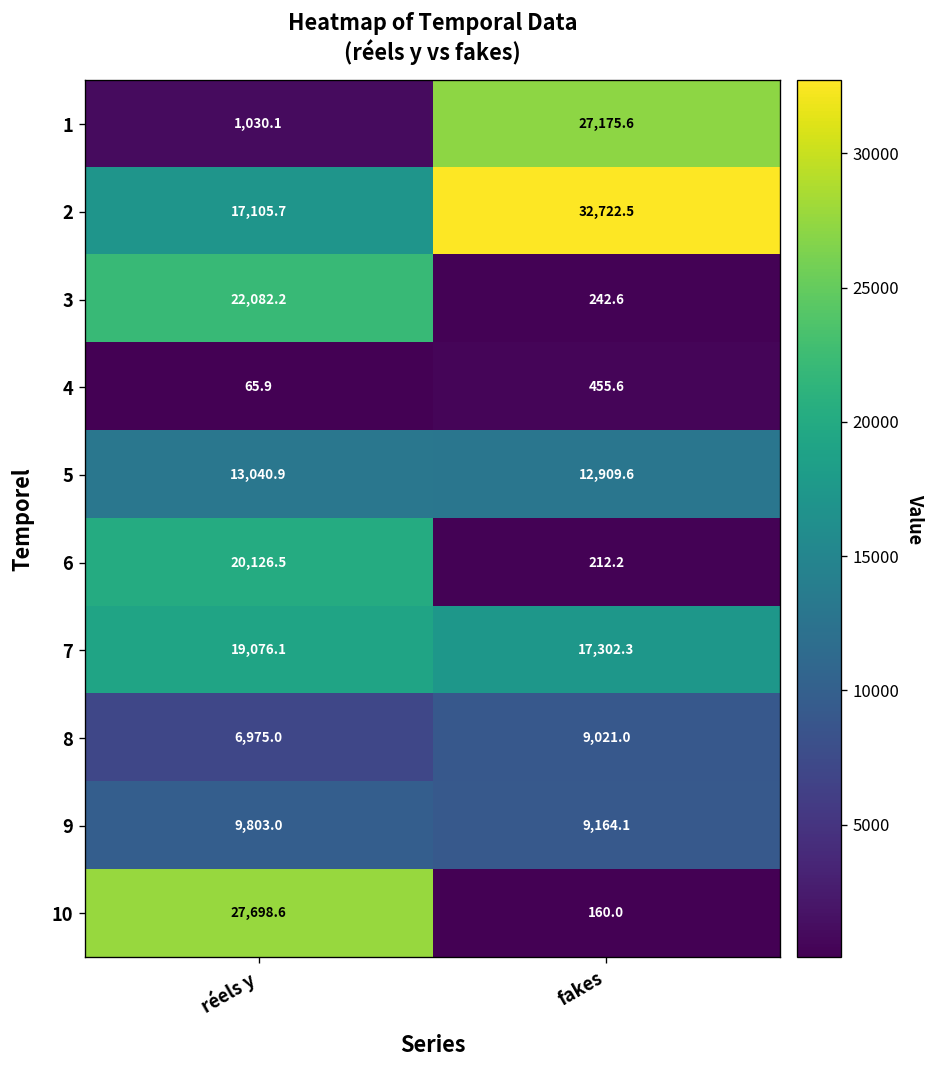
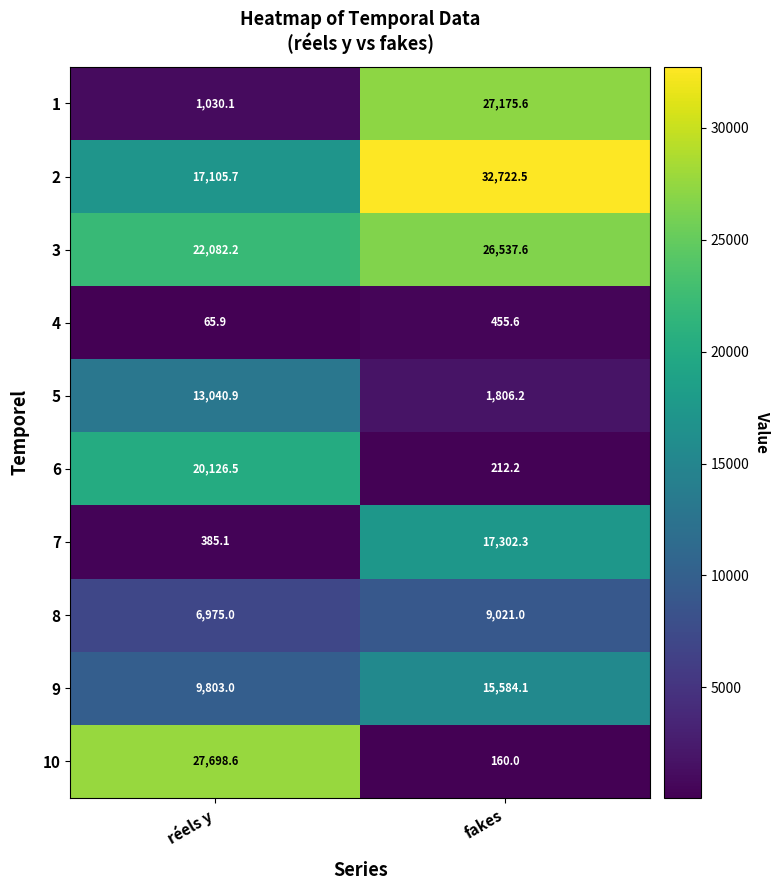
  {
    "1": {
      "réels y": "1,030.1",
      "fakes": "27,175.6"
    },
    "2": {
      "réels y": "17,105.7",
      "fakes": "32,722.5"
    },
    "3": {
      "réels y": "22,082.2",
-     "fakes": "242.6"
+     "fakes": "26,537.6"
    },
    "4": {
      "réels y": "65.9",
      "fakes": "455.6"
    },
    "5": {
      "réels y": "13,040.9",
-     "fakes": "12,909.6"
+     "fakes": "1,806.2"
    },
    "6": {
      "réels y": "20,126.5",
      "fakes": "212.2"
    },
    "7": {
-     "réels y": "19,076.1",
+     "réels y": "385.1",
      "fakes": "17,302.3"
    },
    "8": {
      "réels y": "6,975.0",
      "fakes": "9,021.0"
    },
    "9": {
      "réels y": "9,803.0",
-     "fakes": "9,164.1"
+     "fakes": "15,584.1"
    },
    "10": {
      "réels y": "27,698.6",
      "fakes": "160.0"
    }
  }
